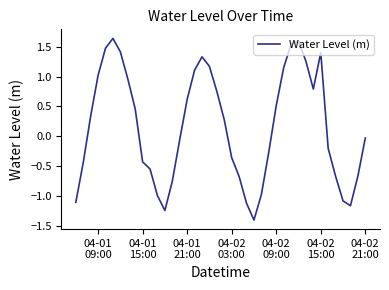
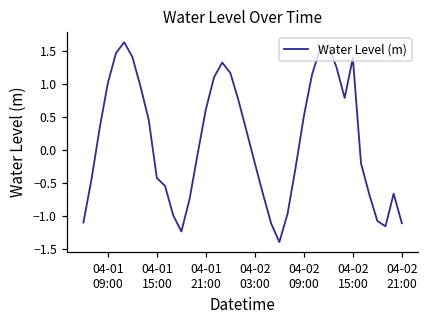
  {
    "04-01 09:00": 1.0,
    "04-01 15:00": -0.4,
    "04-01 21:00": 0.6,
-   "04-02 03:00": -0.4,
+   "04-02 03:00": -0.2,
    "04-02 09:00": 0.5,
-   "04-02 21:00": 0.0
+   "04-02 21:00": -1.1
  }
